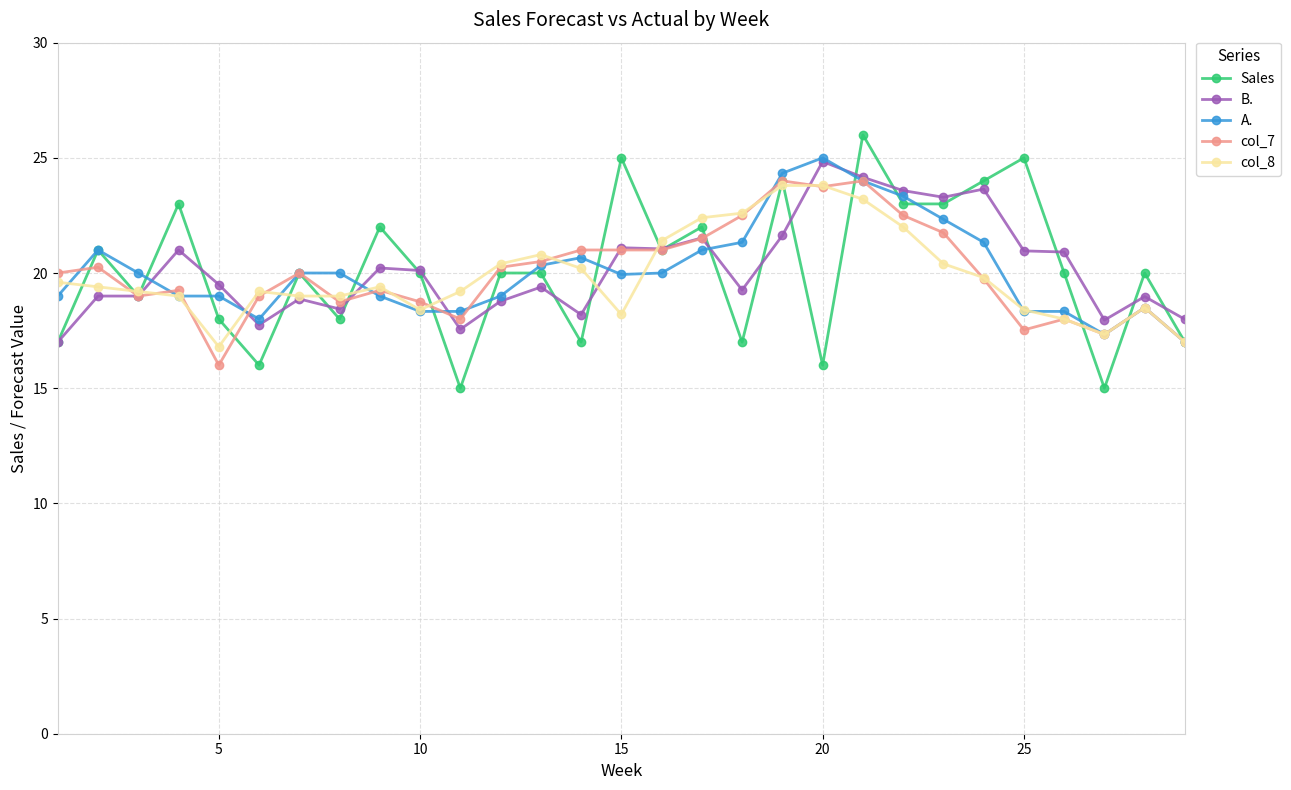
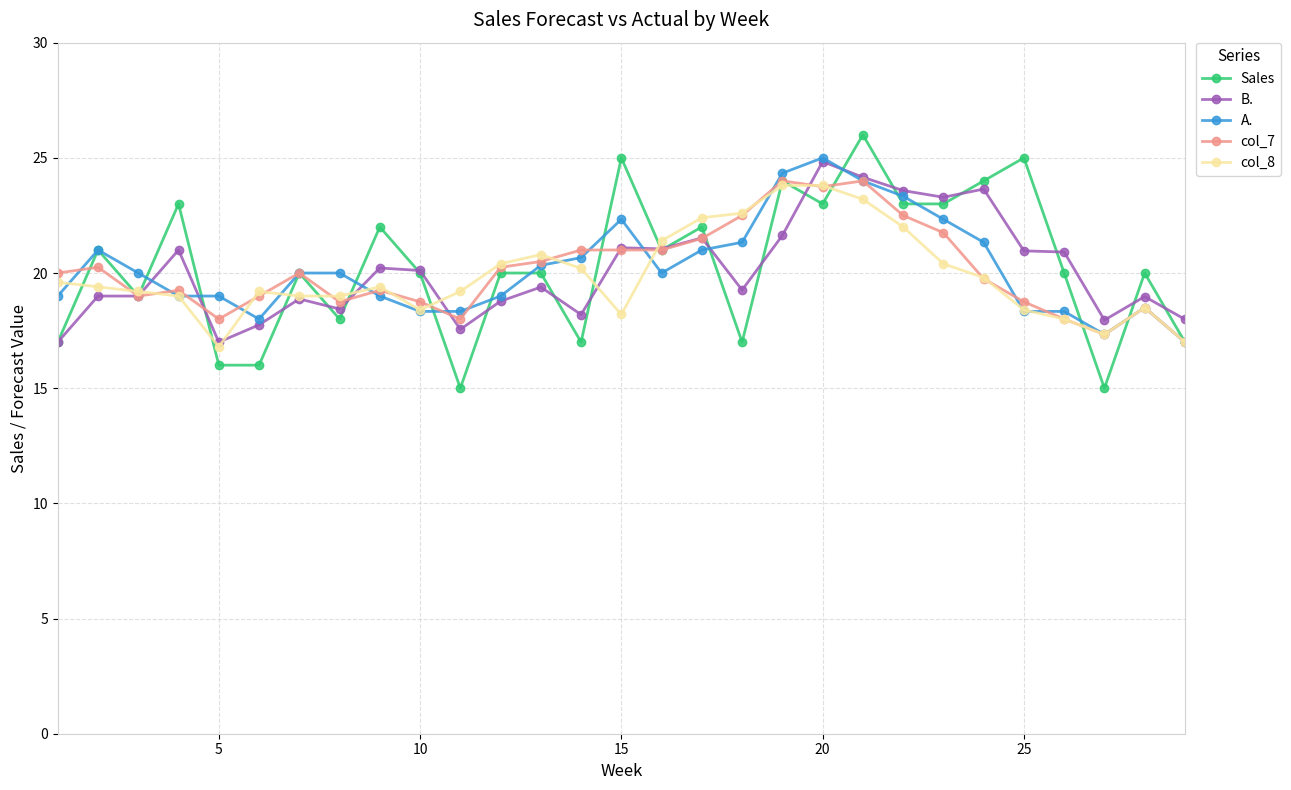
  {
    "Sales": {
-     "5": 18,
+     "5": 16,
      "15": 25,
-     "20": 16,
+     "20": 23,
      "25": 25
    },
    "B.": {
-     "5": 19.5,
+     "5": 17.0,
      "20": 24.8,
      "25": 21.0
    },
    "A.": {
      "5": 19.0,
-     "15": 19.9,
+     "15": 22.3,
      "20": 25.0
    },
    "col_7": {
-     "5": 16,
+     "5": 18,
      "10": 18.8,
-     "25": 17.5
+     "25": 18.8
    },
    "col_8": {
      "5": 16.8,
      "15": 18.2
    }
  }
